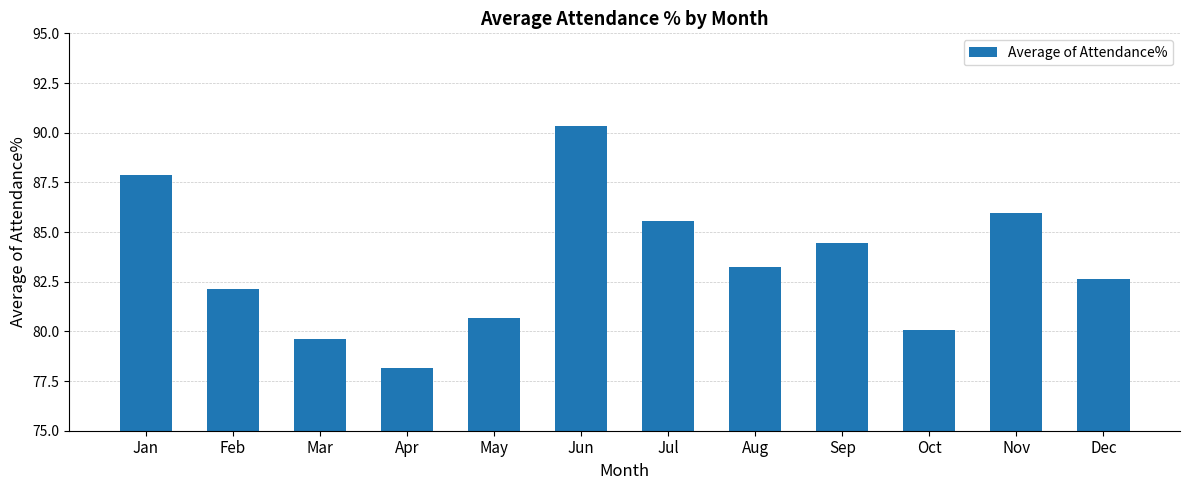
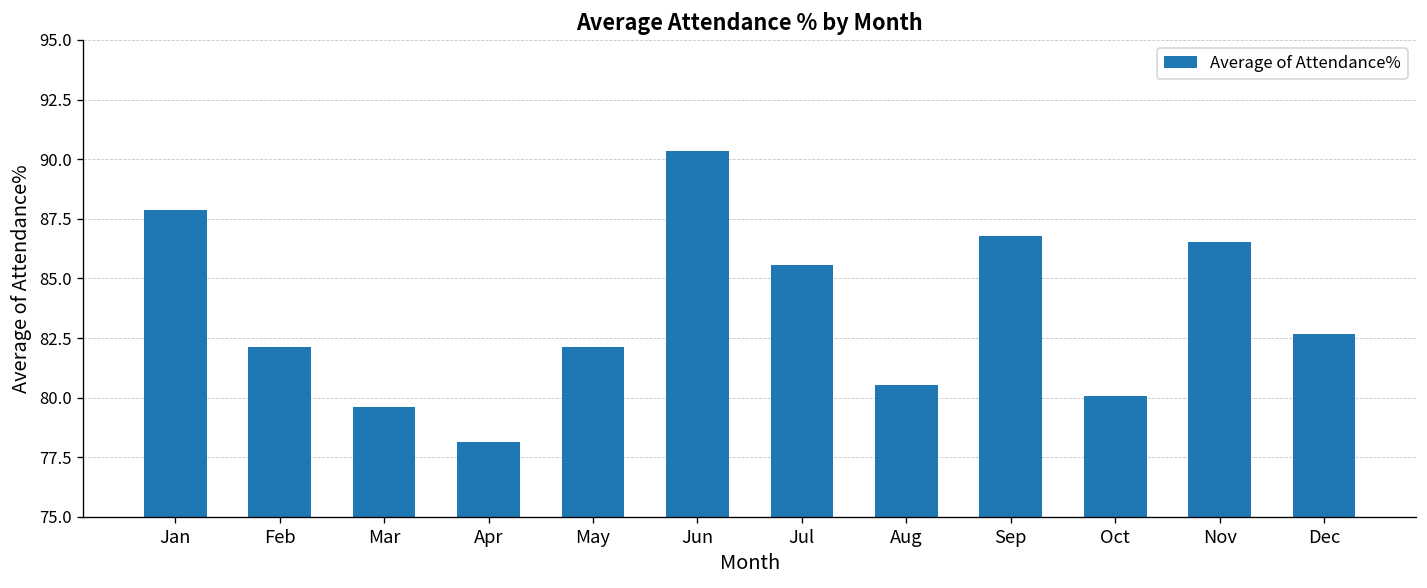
  {
    "Jan": 87.9,
    "Feb": 82.1,
    "Mar": 79.6,
    "Apr": 78.1,
-   "May": 80.7,
+   "May": 82.1,
    "Jun": 90.4,
    "Jul": 85.6,
-   "Aug": 83.3,
-   "Sep": 84.5,
+   "Aug": 80.5,
+   "Sep": 86.8,
    "Oct": 80.1,
-   "Nov": 86.0,
+   "Nov": 86.5,
    "Dec": 82.7
  }
